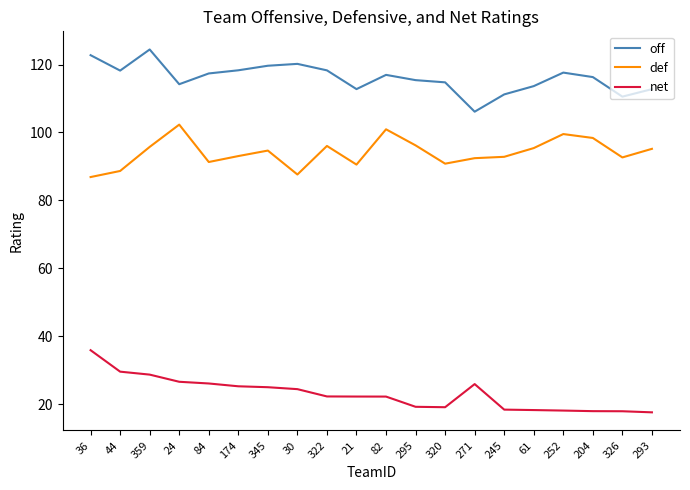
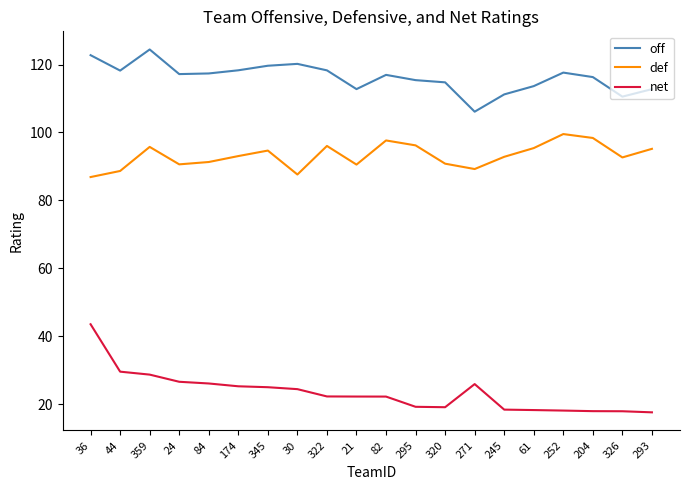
  {
    "off": {
      "36": 123,
      "44": 118,
      "359": 124,
-     "24": 114,
+     "24": 117,
      "84": 117,
      "174": 118,
      "345": 120,
      "30": 120,
      "322": 118,
      "21": 113,
      "82": 117,
      "295": 115,
      "320": 115,
      "271": 106,
      "245": 111,
      "61": 114,
      "252": 118,
      "204": 116
    },
    "def": {
      "36": 87,
      "44": 89,
      "359": 96,
-     "24": 102,
+     "24": 91,
      "84": 91,
      "174": 93,
      "345": 95,
      "30": 88,
      "322": 96,
      "21": 91,
-     "82": 101,
+     "82": 98,
      "295": 96,
      "320": 91,
-     "271": 92,
+     "271": 89,
      "245": 93,
      "61": 95,
      "252": 100,
      "204": 98,
      "326": 93,
      "293": 95
    },
    "net": {
-     "36": 36,
+     "36": 44,
      "44": 30,
      "359": 29,
      "24": 27,
      "84": 26,
      "174": 25,
      "345": 25,
      "30": 24,
      "322": 22,
      "21": 22,
      "82": 22,
      "295": 19,
      "320": 19,
      "271": 26,
      "245": 18,
      "61": 18,
      "252": 18,
      "204": 18,
      "326": 18,
      "293": 18
    }
  }
